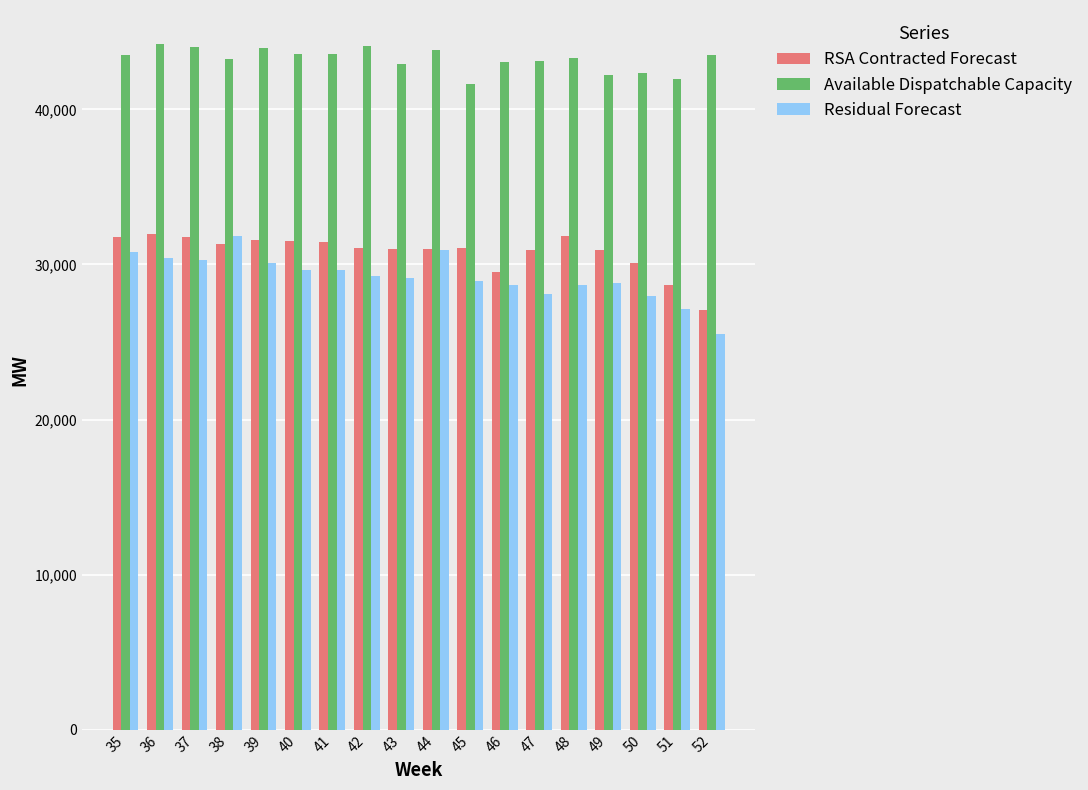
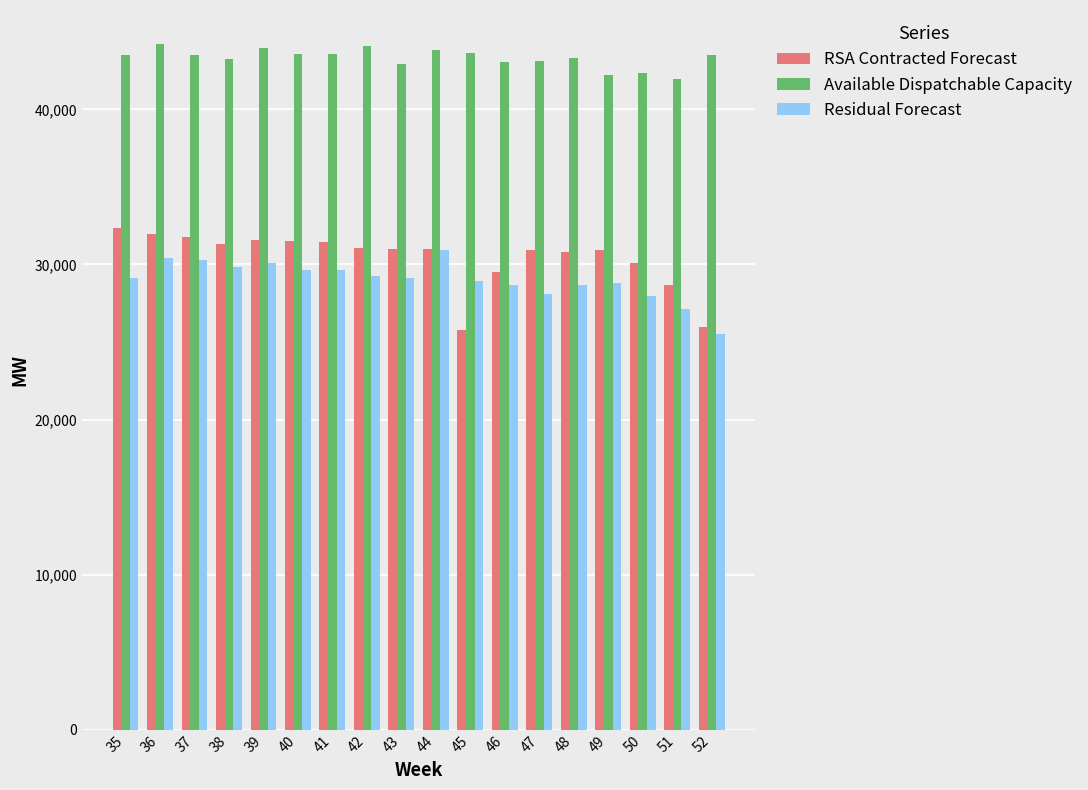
  {
    "RSA Contracted Forecast": {
-     "35": "31,800",
+     "35": "32,300",
      "36": "32,000",
      "37": "31,800",
      "38": "31,300",
      "39": "31,600",
      "40": "31,500",
      "41": "31,500",
      "42": "31,100",
      "43": "31,000",
      "44": "31,000",
-     "45": "31,100",
+     "45": "25,800",
      "46": "29,500",
      "47": "31,000",
-     "48": "31,800",
+     "48": "30,800",
      "49": "30,900",
      "50": "30,100",
      "51": "28,700",
-     "52": "27,000"
+     "52": "26,000"
    },
    "Available Dispatchable Capacity": {
      "35": "43,500",
      "36": "44,200",
-     "37": "44,000",
+     "37": "43,500",
      "38": "43,300",
      "39": "44,000",
      "40": "43,600",
      "41": "43,600",
      "42": "44,100",
      "43": "42,900",
      "44": "43,800",
-     "45": "41,600",
+     "45": "43,600",
      "46": "43,000",
      "47": "43,100",
      "48": "43,300",
      "49": "42,200",
      "50": "42,400",
      "51": "42,000",
      "52": "43,500"
    },
    "Residual Forecast": {
-     "35": "30,800",
+     "35": "29,100",
      "36": "30,400",
      "37": "30,300",
-     "38": "31,800",
+     "38": "29,800",
      "39": "30,100",
      "40": "29,600",
      "41": "29,600",
      "42": "29,300",
      "43": "29,100",
      "44": "30,900",
      "45": "28,900",
      "46": "28,600",
      "47": "28,100",
      "48": "28,700",
      "49": "28,800",
      "50": "28,000",
      "51": "27,100",
      "52": "25,500"
    }
  }
